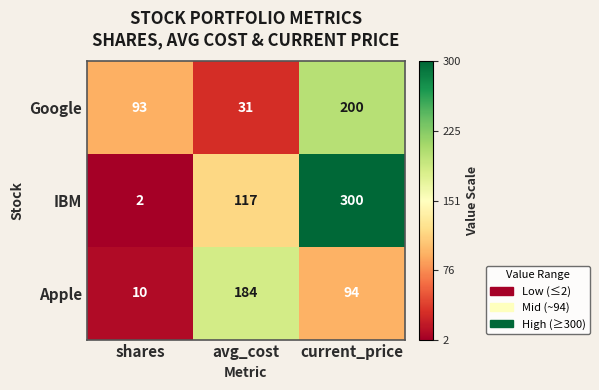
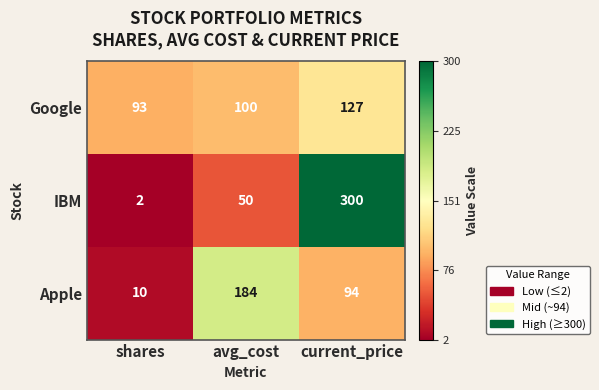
  {
    "Google": {
      "shares": 93,
-     "avg_cost": 31,
-     "current_price": 200
+     "avg_cost": 100,
+     "current_price": 127
    },
    "IBM": {
      "shares": 2,
-     "avg_cost": 117,
+     "avg_cost": 50,
      "current_price": 300
    },
    "Apple": {
      "shares": 10,
      "avg_cost": 184,
      "current_price": 94
    }
  }
